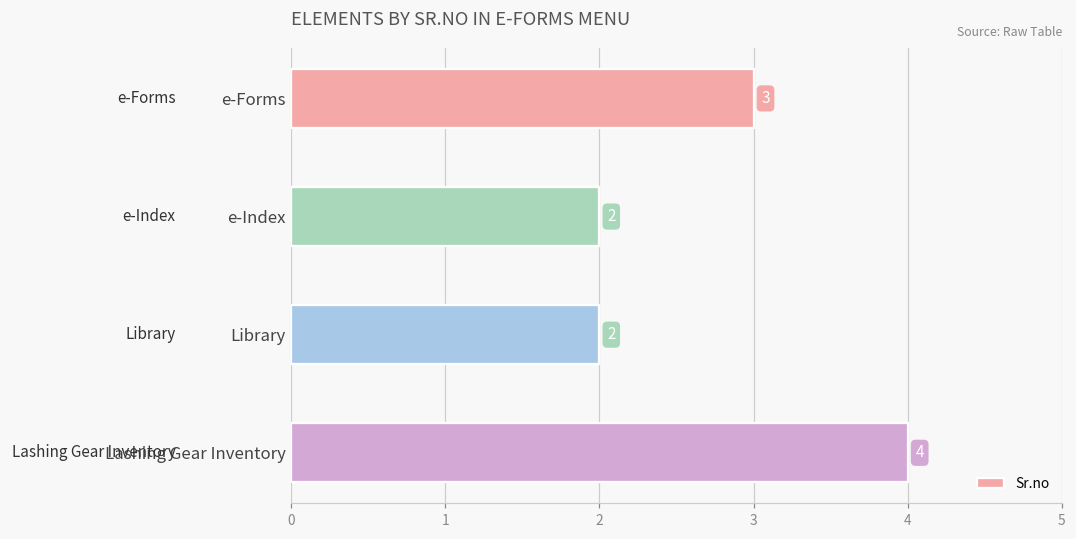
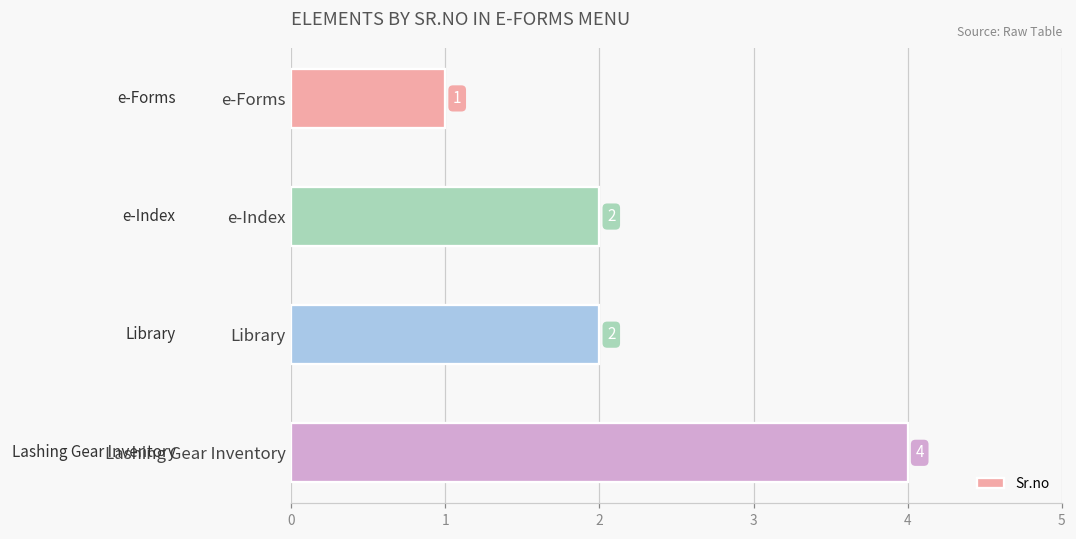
  {
-   "e-Forms": 3
+   "e-Forms": 1
  }
